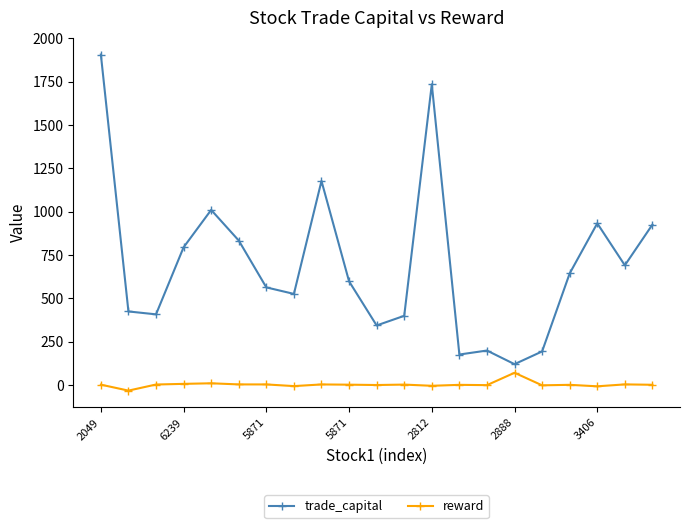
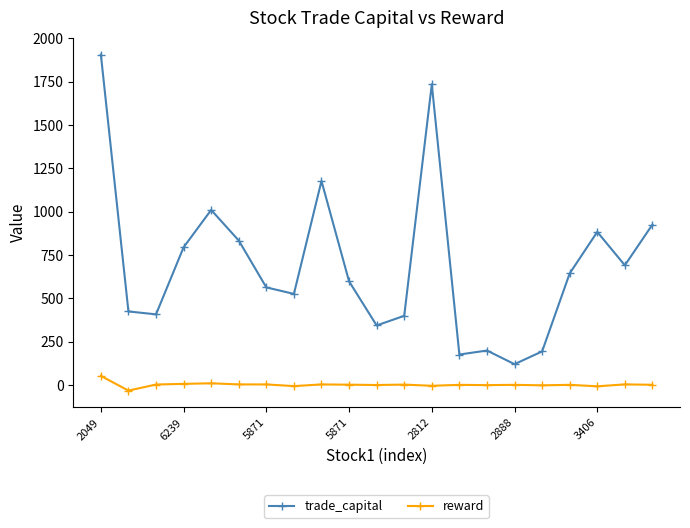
  {
    "trade_capital": {
      "2049": 1910,
      "6239": 790,
      "2812": 1730,
      "2888": 120,
-     "3406": 930
+     "3406": 880
    },
    "reward": {
-     "2049": 0,
+     "2049": 50,
      "6239": 10,
      "2812": 0,
-     "2888": 70,
+     "2888": 0,
      "3406": -10
    }
  }
